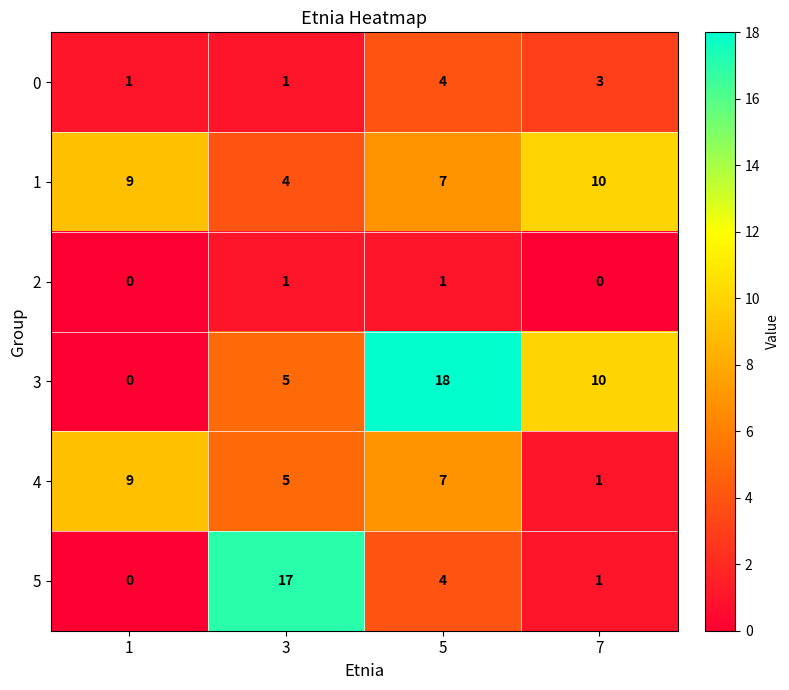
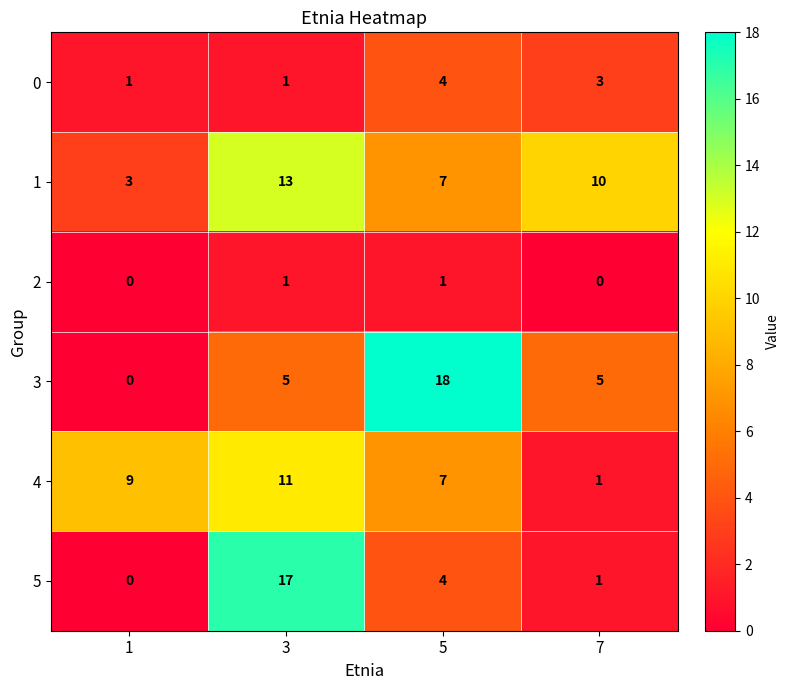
  {
    "0": {
      "1": 1,
      "3": 1,
      "5": 4,
      "7": 3
    },
    "1": {
-     "1": 9,
-     "3": 4,
+     "1": 3,
+     "3": 13,
      "5": 7,
      "7": 10
    },
    "2": {
      "1": 0,
      "3": 1,
      "5": 1,
      "7": 0
    },
    "3": {
      "1": 0,
      "3": 5,
      "5": 18,
-     "7": 10
+     "7": 5
    },
    "4": {
      "1": 9,
-     "3": 5,
+     "3": 11,
      "5": 7,
      "7": 1
    },
    "5": {
      "1": 0,
      "3": 17,
      "5": 4,
      "7": 1
    }
  }
